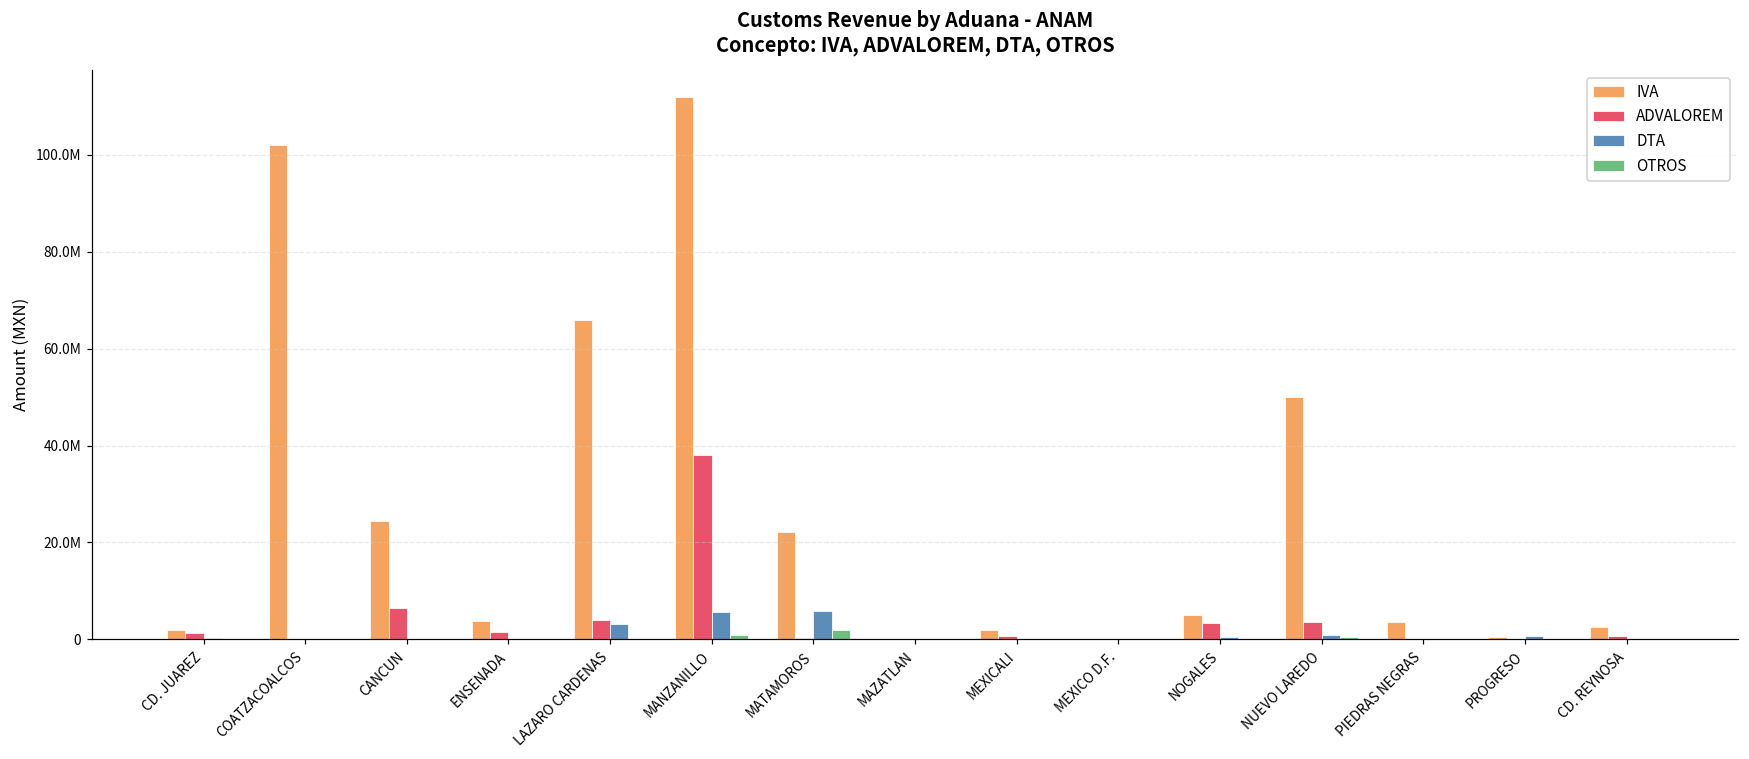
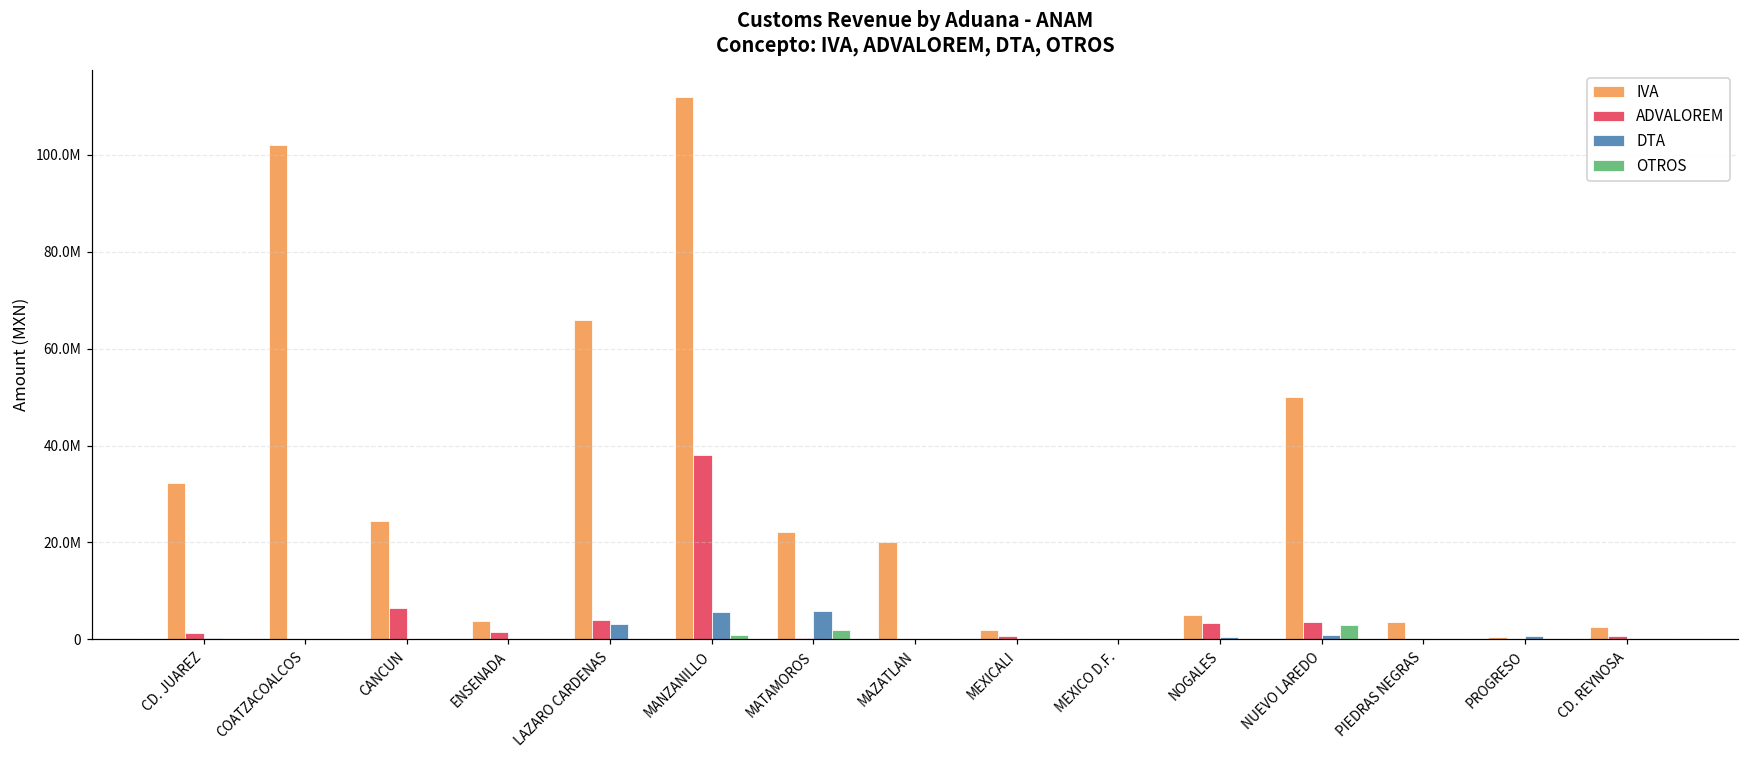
  {
    "IVA": {
-     "CD. JUAREZ": 2000000,
+     "CD. JUAREZ": 32000000,
      "COATZACOALCOS": 102000000,
      "CANCUN": 24000000,
      "ENSENADA": 4000000,
      "LAZARO CARDENAS": 66000000,
      "MANZANILLO": 112000000,
      "MATAMOROS": 22000000,
-     "MAZATLAN": 0,
+     "MAZATLAN": 20000000,
      "MEXICALI": 2000000,
      "NOGALES": 5000000,
      "NUEVO LAREDO": 50000000,
      "PIEDRAS NEGRAS": 4000000,
      "PROGRESO": 1000000,
      "CD. REYNOSA": 2000000
    },
    "ADVALOREM": {
      "CD. JUAREZ": 1000000,
      "COATZACOALCOS": 0,
      "CANCUN": 6000000,
      "ENSENADA": 1000000,
      "LAZARO CARDENAS": 4000000,
      "MANZANILLO": 38000000,
      "MAZATLAN": 0,
      "MEXICALI": 1000000,
      "NOGALES": 3000000,
      "NUEVO LAREDO": 4000000,
      "CD. REYNOSA": 1000000
    },
    "DTA": {
      "LAZARO CARDENAS": 3000000,
      "MANZANILLO": 6000000,
      "MATAMOROS": 6000000,
      "NUEVO LAREDO": 1000000,
      "PROGRESO": 1000000
    },
    "OTROS": {
      "MANZANILLO": 1000000,
      "MATAMOROS": 2000000,
-     "NUEVO LAREDO": 0
+     "NUEVO LAREDO": 3000000
    }
  }
